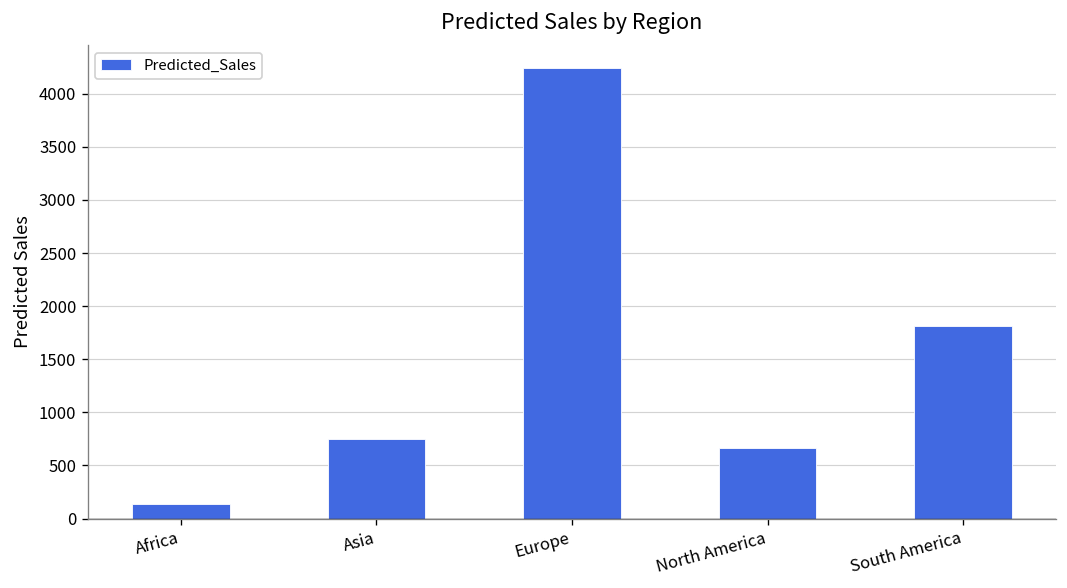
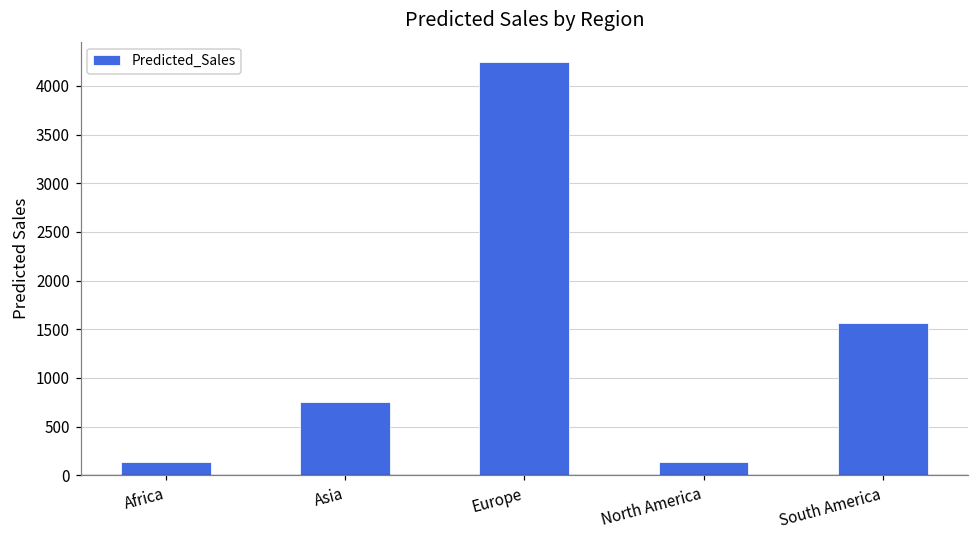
  {
    "Africa": 100,
    "Asia": 800,
    "Europe": 4200,
-   "North America": 700,
-   "South America": 1800
+   "North America": 100,
+   "South America": 1600
  }
